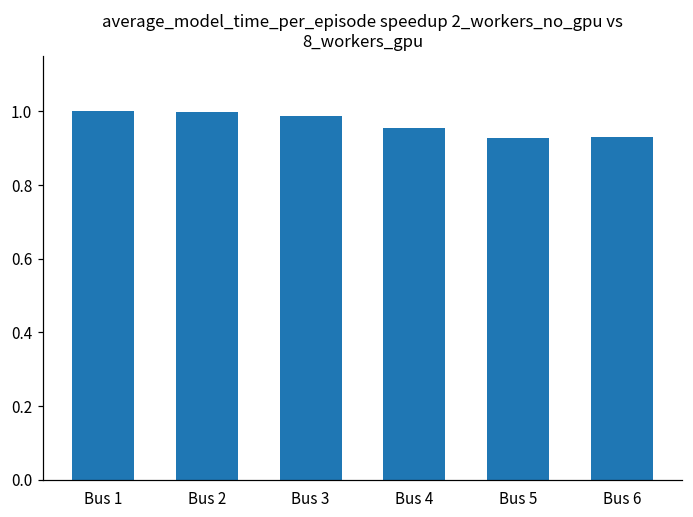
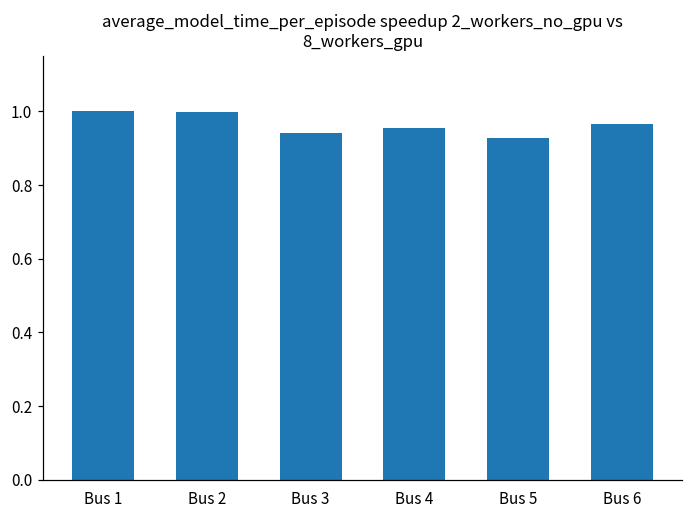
  {
    "Bus 1": 1.00,
    "Bus 2": 1.00,
-   "Bus 3": 0.99,
+   "Bus 3": 0.94,
    "Bus 4": 0.96,
    "Bus 5": 0.93,
-   "Bus 6": 0.93
+   "Bus 6": 0.96
  }
